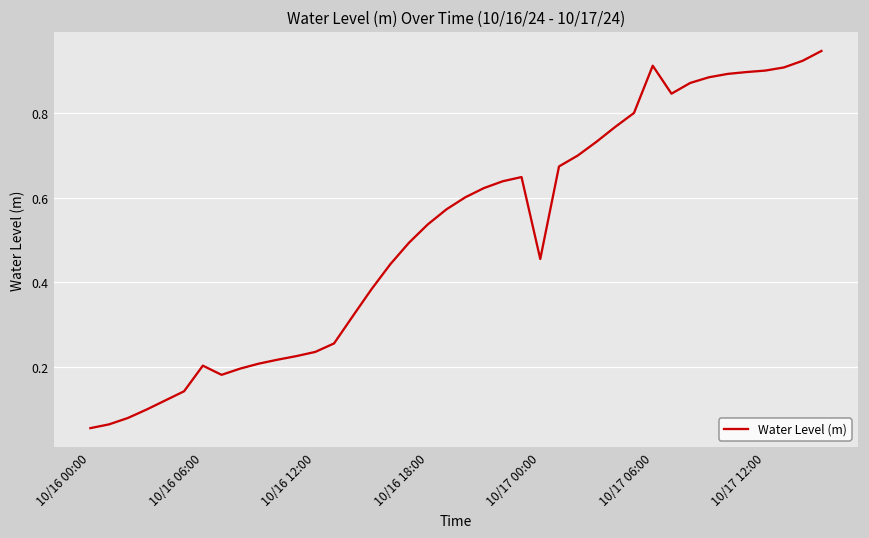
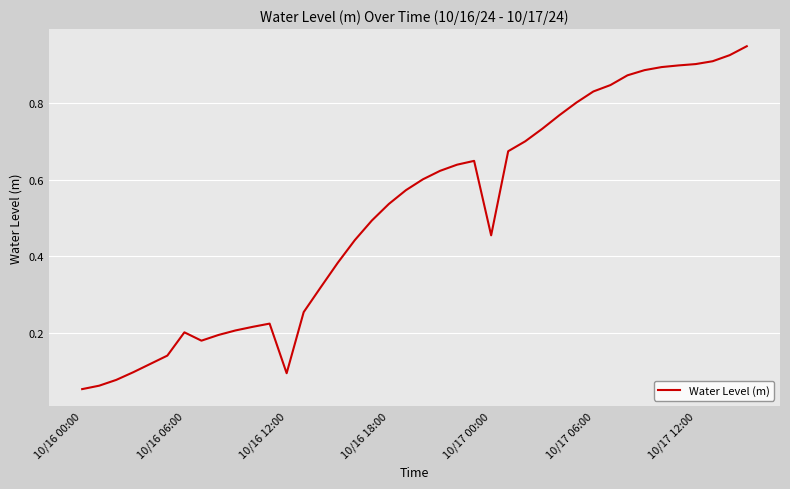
  {
    "10/16 00:00": 0.05,
    "10/16 06:00": 0.20,
-   "10/16 12:00": 0.23,
+   "10/16 12:00": 0.10,
    "10/16 18:00": 0.54,
    "10/17 00:00": 0.45,
-   "10/17 06:00": 0.91,
+   "10/17 06:00": 0.83,
    "10/17 12:00": 0.90
  }
